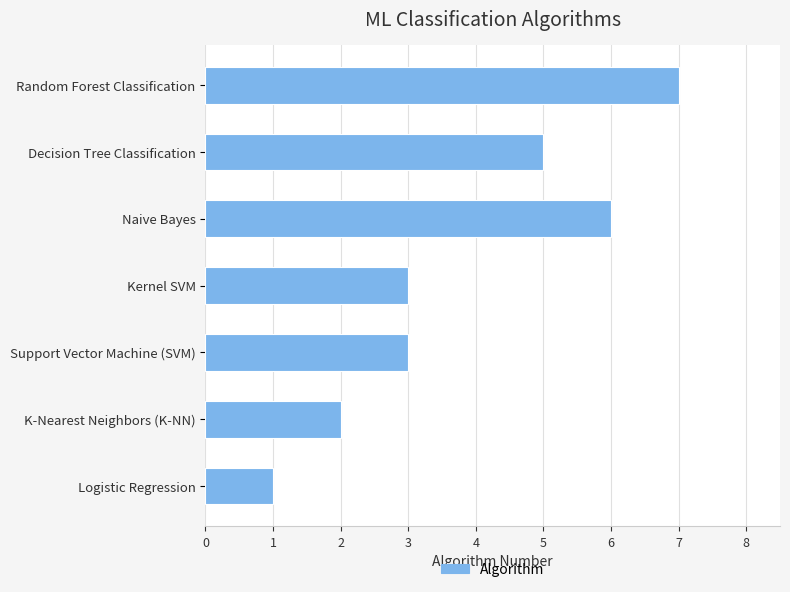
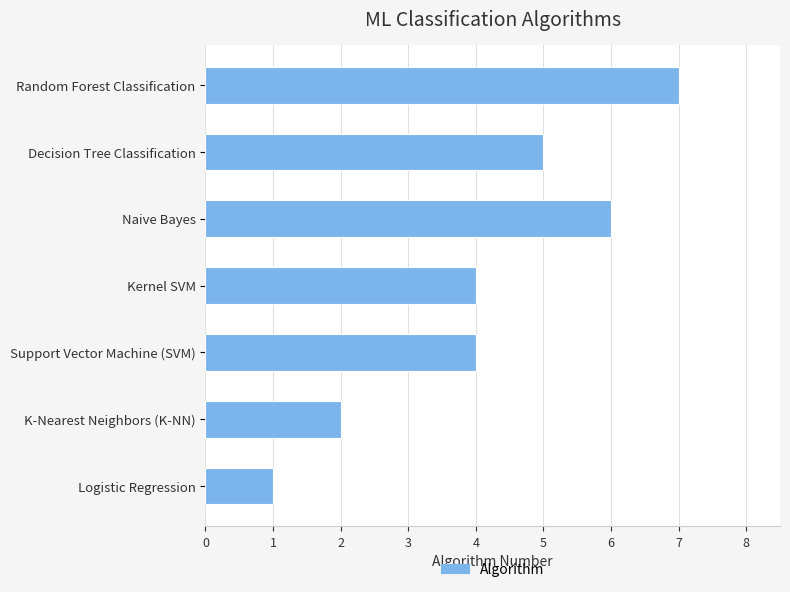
  {
    "Random Forest Classification": 7,
    "Decision Tree Classification": 5,
    "Naive Bayes": 6,
-   "Kernel SVM": 3,
-   "Support Vector Machine (SVM)": 3,
+   "Kernel SVM": 4,
+   "Support Vector Machine (SVM)": 4,
    "K-Nearest Neighbors (K-NN)": 2,
    "Logistic Regression": 1
  }
